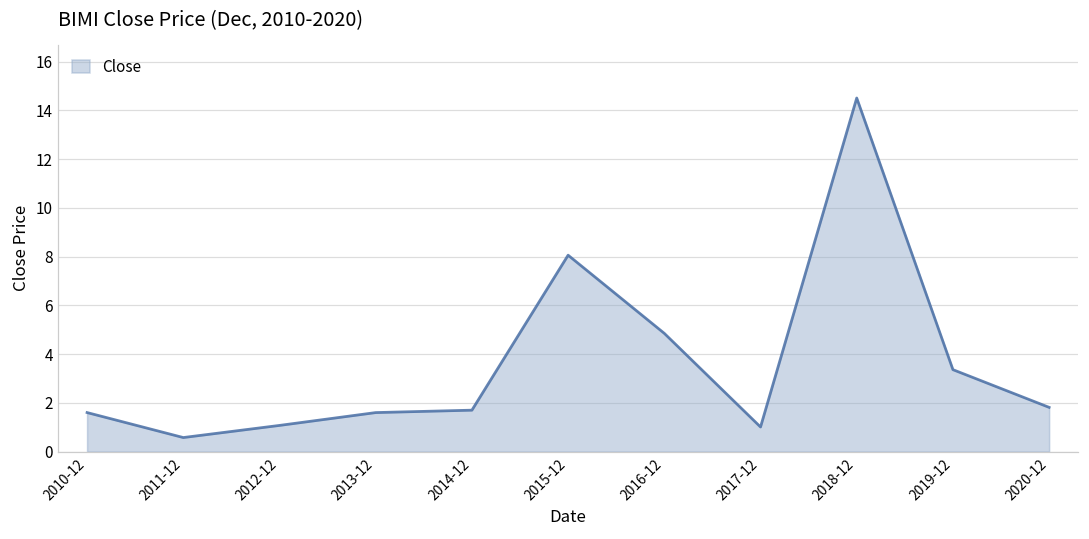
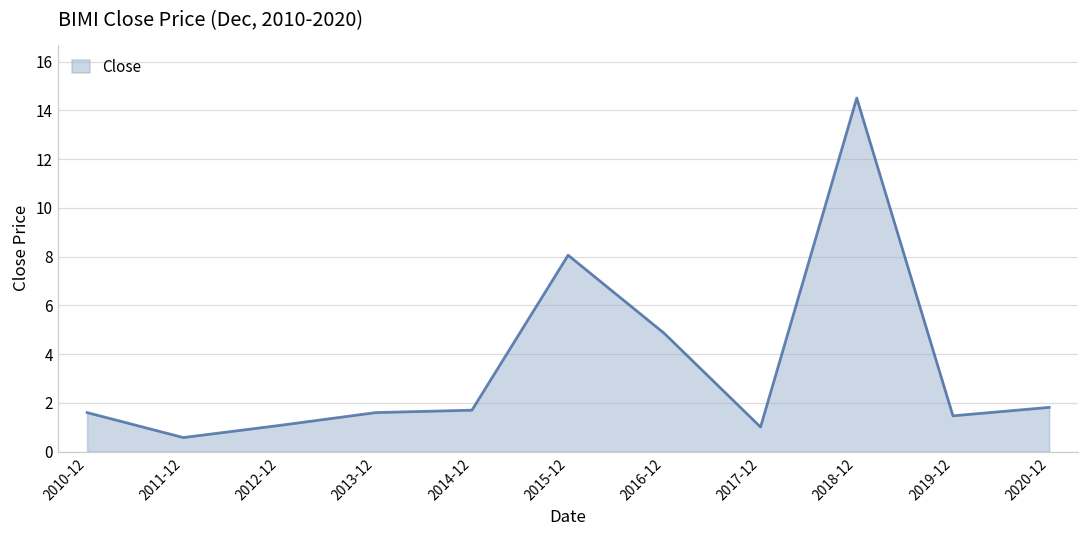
  {
    "2010-12": 1.6,
    "2011-12": 0.6,
    "2012-12": 1.1,
    "2013-12": 1.6,
    "2014-12": 1.7,
    "2015-12": 8.1,
    "2016-12": 4.9,
    "2017-12": 1.0,
    "2018-12": 14.5,
-   "2019-12": 3.4,
+   "2019-12": 1.5,
    "2020-12": 1.8
  }
